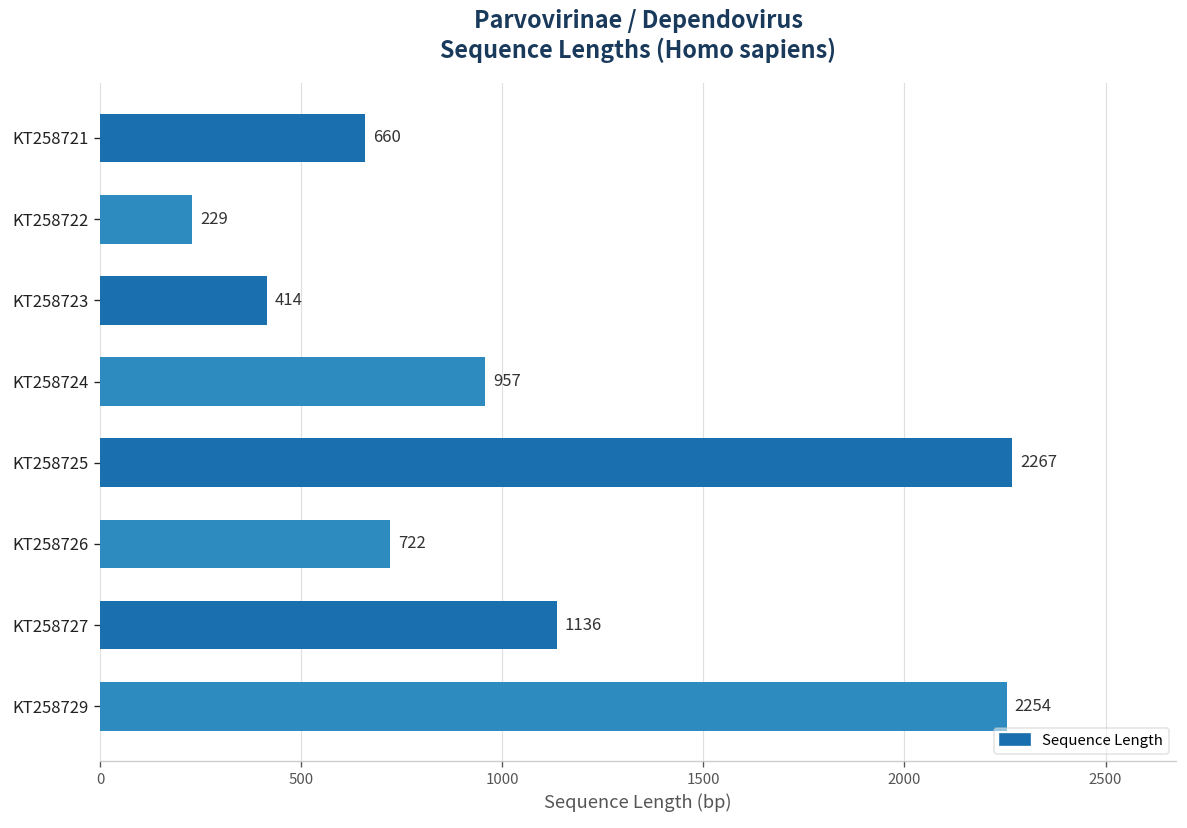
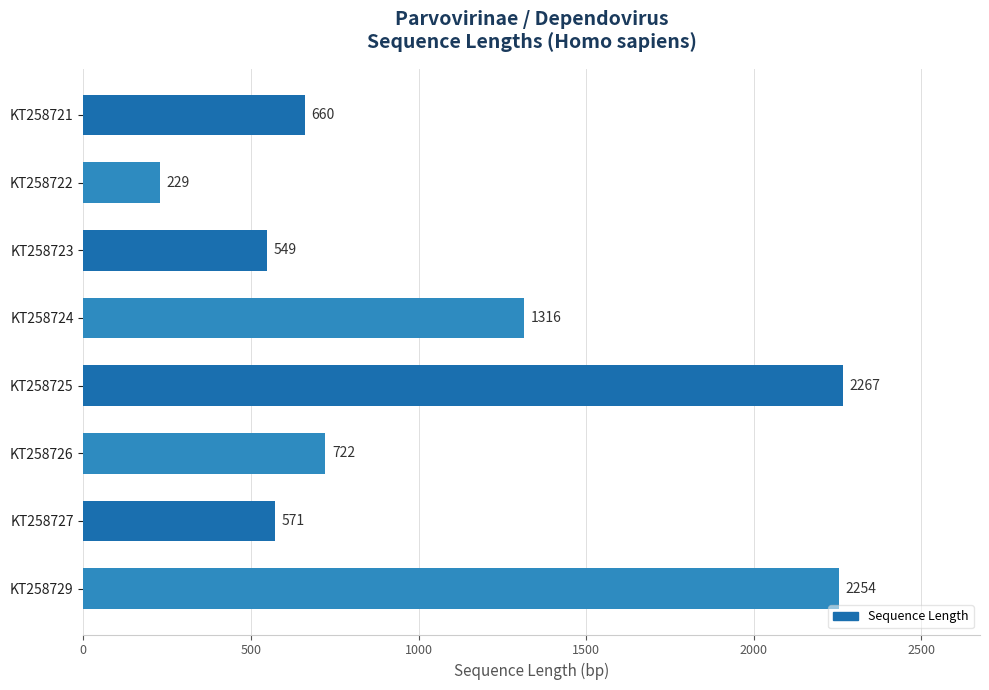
  {
    "KT258721": 660,
    "KT258722": 229,
-   "KT258723": 414,
-   "KT258724": 957,
+   "KT258723": 549,
+   "KT258724": 1316,
    "KT258725": 2267,
    "KT258726": 722,
-   "KT258727": 1136,
+   "KT258727": 571,
    "KT258729": 2254
  }
